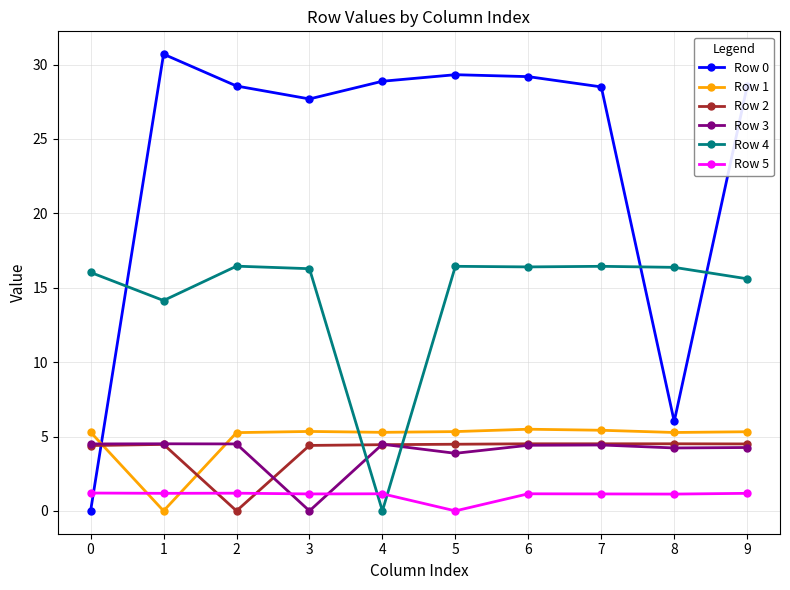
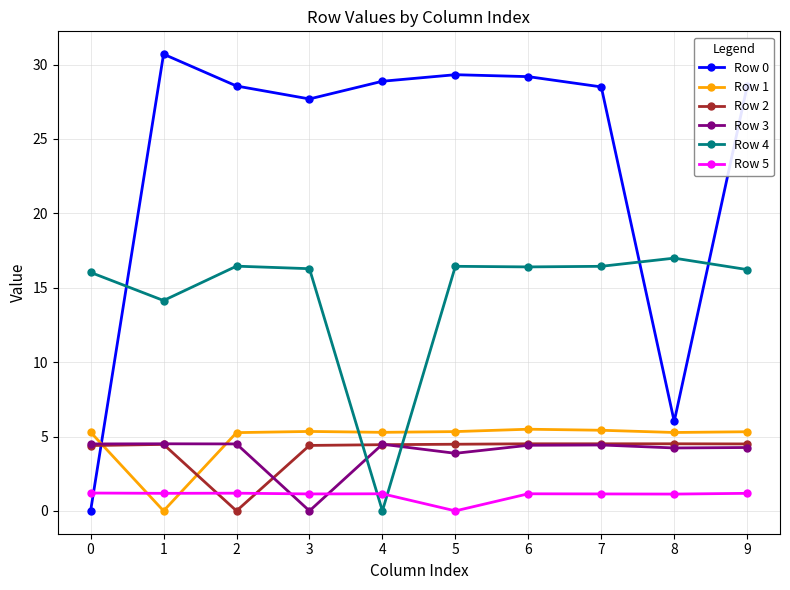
  {
    "Row 0": {
      "0": 0.0,
      "1": 30.7,
      "2": 28.6,
      "3": 27.7,
      "4": 28.9,
      "5": 29.3,
      "6": 29.2,
      "7": 28.5,
      "8": 6.0
    },
    "Row 1": {
      "0": 5.3,
      "1": 0.0,
      "2": 5.3,
      "3": 5.3,
      "4": 5.3,
      "5": 5.3,
      "6": 5.5,
      "7": 5.4,
      "8": 5.3,
      "9": 5.3
    },
    "Row 2": {
      "2": 0.0,
      "3": 4.4,
      "5": 4.5,
      "8": 4.5,
      "9": 4.5
    },
    "Row 3": {
      "2": 4.5,
      "3": 0.0,
      "5": 3.9,
      "8": 4.2,
      "9": 4.3
    },
    "Row 4": {
      "0": 16.0,
      "1": 14.1,
      "2": 16.5,
      "3": 16.3,
      "4": 0.0,
      "5": 16.4,
      "6": 16.4,
      "7": 16.4,
-     "8": 16.4,
-     "9": 15.6
+     "8": 17.0,
+     "9": 16.2
    },
    "Row 5": {
      "0": 1.2,
      "1": 1.2,
      "2": 1.2,
      "3": 1.1,
      "4": 1.2,
      "5": 0.0,
      "6": 1.2,
      "7": 1.1,
      "8": 1.1,
      "9": 1.2
    }
  }
